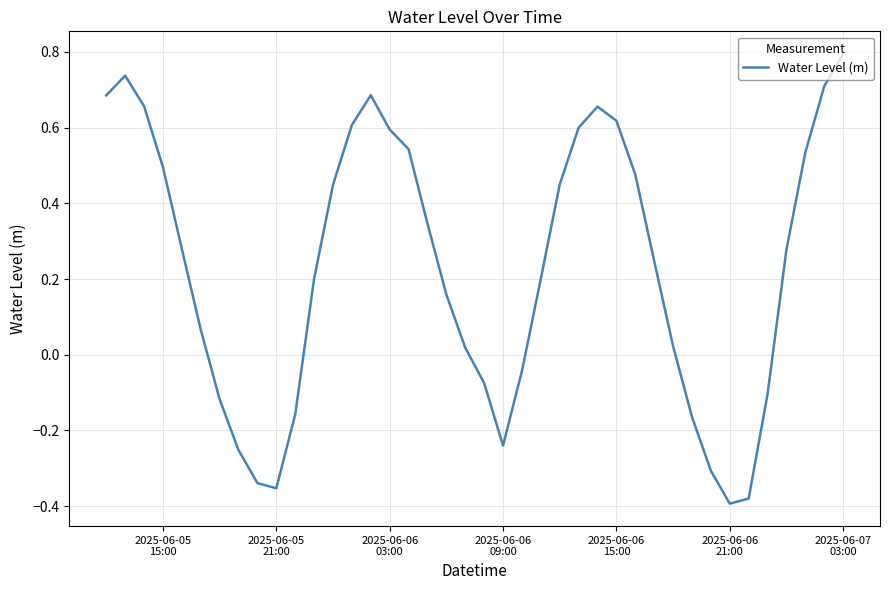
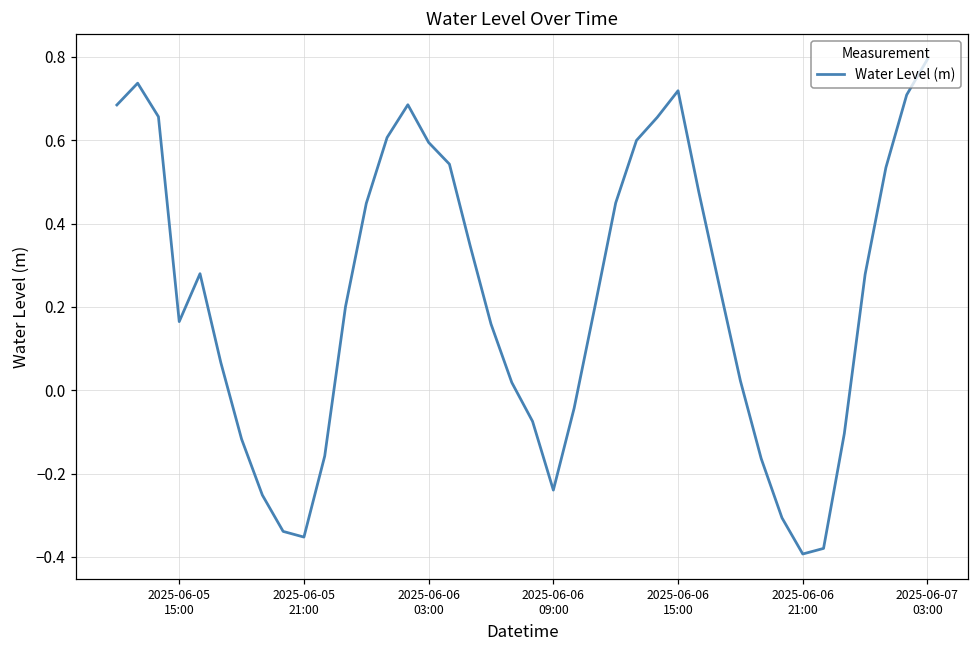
  {
-   "2025-06-05 15:00": 0.50,
+   "2025-06-05 15:00": 0.16,
    "2025-06-05 21:00": -0.35,
    "2025-06-06 03:00": 0.59,
    "2025-06-06 09:00": -0.24,
-   "2025-06-06 15:00": 0.62,
+   "2025-06-06 15:00": 0.72,
    "2025-06-06 21:00": -0.39
  }
